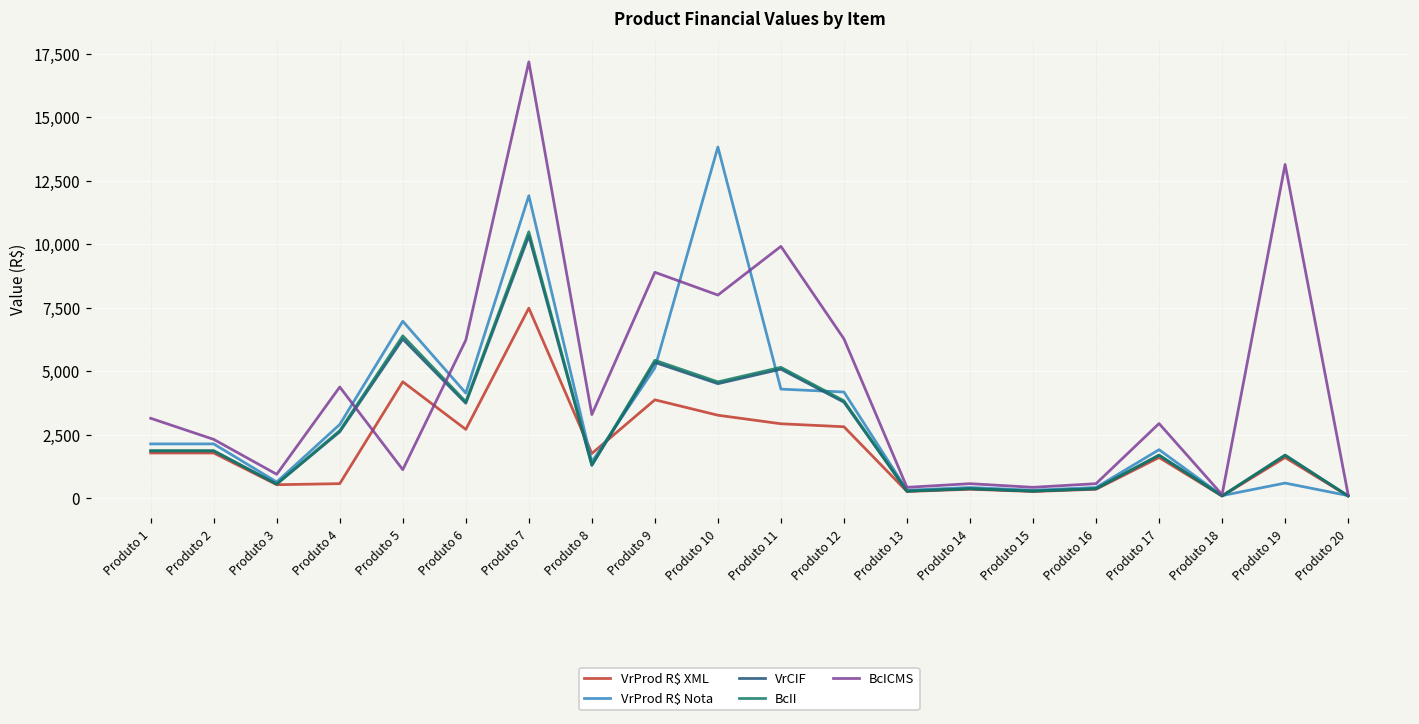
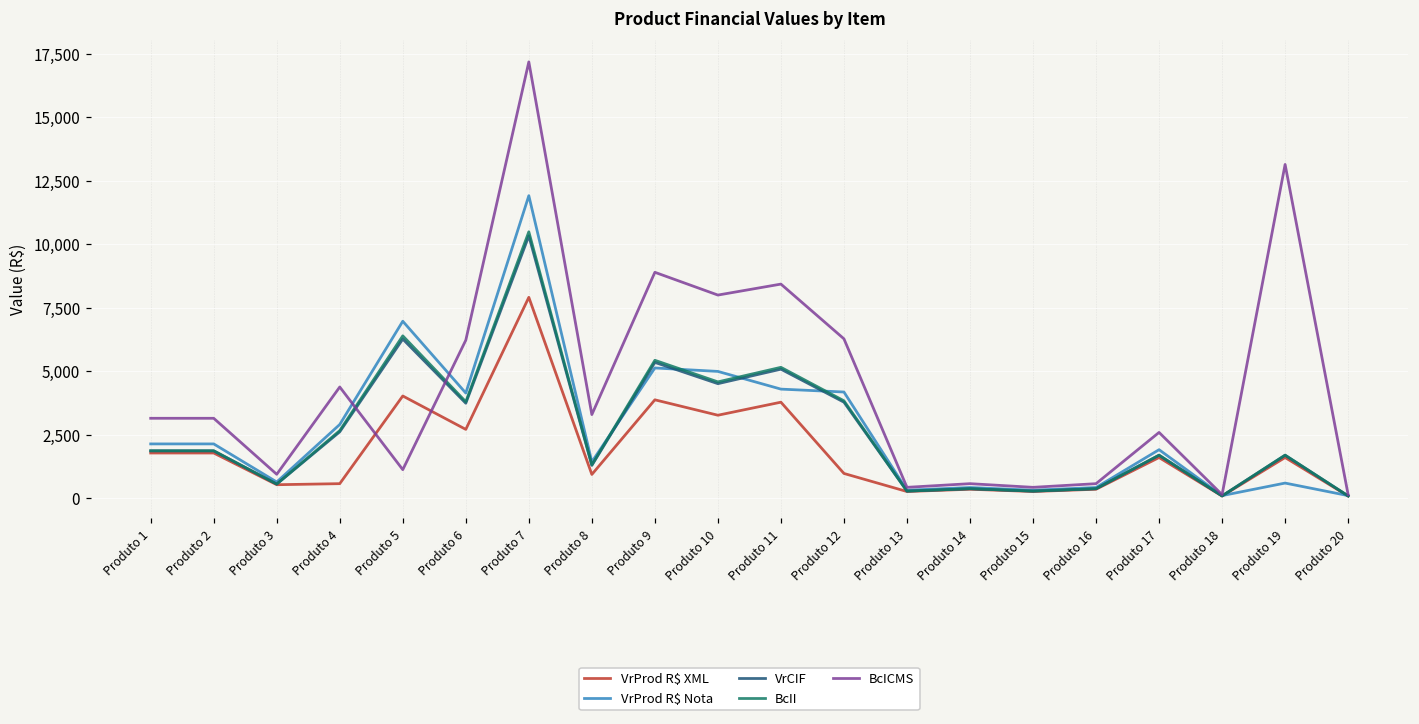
  {
    "VrProd R$ XML": {
      "Produto 4": "600",
-     "Produto 5": "4,600",
+     "Produto 5": "4,000",
      "Produto 6": "2,700",
-     "Produto 7": "7,500",
-     "Produto 8": "1,800",
+     "Produto 7": "7,900",
+     "Produto 8": "900",
      "Produto 9": "3,900",
      "Produto 10": "3,300",
-     "Produto 11": "2,900",
-     "Produto 12": "2,800"
+     "Produto 11": "3,800",
+     "Produto 12": "1,000"
    },
    "VrProd R$ Nota": {
      "Produto 1": "2,100",
      "Produto 2": "2,100",
      "Produto 4": "2,900",
      "Produto 5": "7,000",
      "Produto 6": "4,100",
      "Produto 7": "11,900",
      "Produto 8": "1,400",
      "Produto 9": "5,100",
-     "Produto 10": "13,800",
+     "Produto 10": "5,000",
      "Produto 11": "4,300",
      "Produto 12": "4,200",
      "Produto 17": "1,900",
      "Produto 19": "600"
    },
    "BcICMS": {
      "Produto 1": "3,200",
-     "Produto 2": "2,300",
+     "Produto 2": "3,200",
      "Produto 3": "900",
      "Produto 4": "4,400",
      "Produto 5": "1,100",
      "Produto 6": "6,200",
      "Produto 7": "17,200",
      "Produto 8": "3,300",
      "Produto 9": "8,900",
      "Produto 10": "8,000",
-     "Produto 11": "9,900",
+     "Produto 11": "8,400",
      "Produto 12": "6,300",
      "Produto 13": "400",
      "Produto 14": "600",
      "Produto 15": "400",
      "Produto 16": "600",
-     "Produto 17": "2,900",
+     "Produto 17": "2,600",
      "Produto 19": "13,100"
    }
  }
